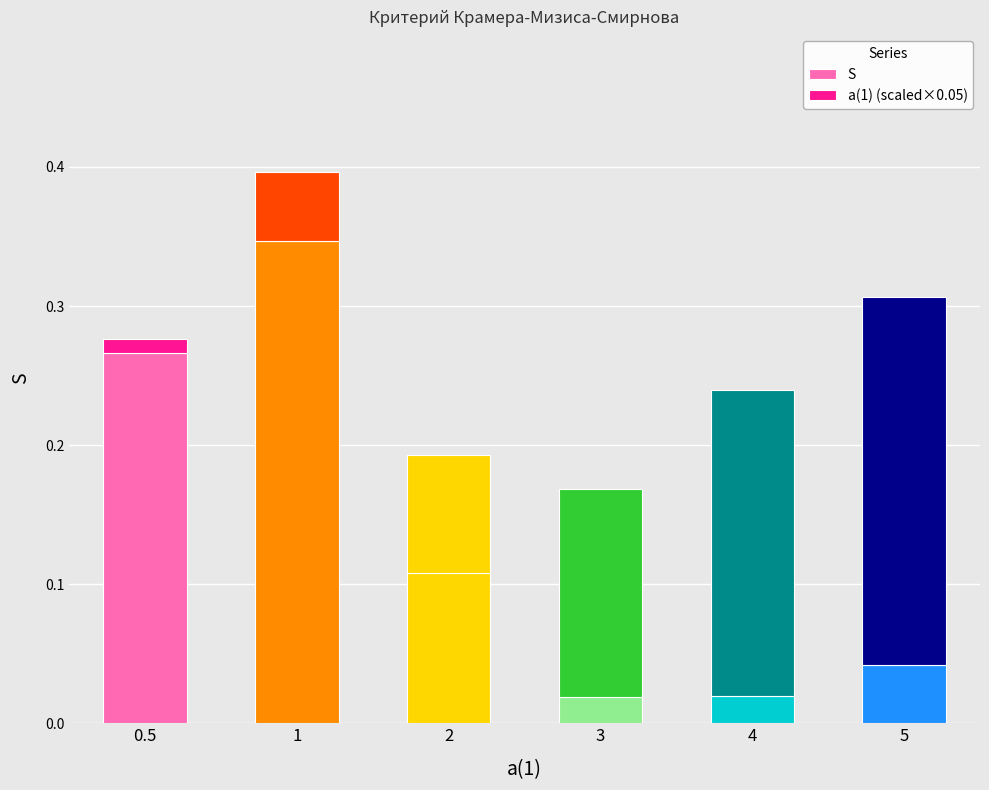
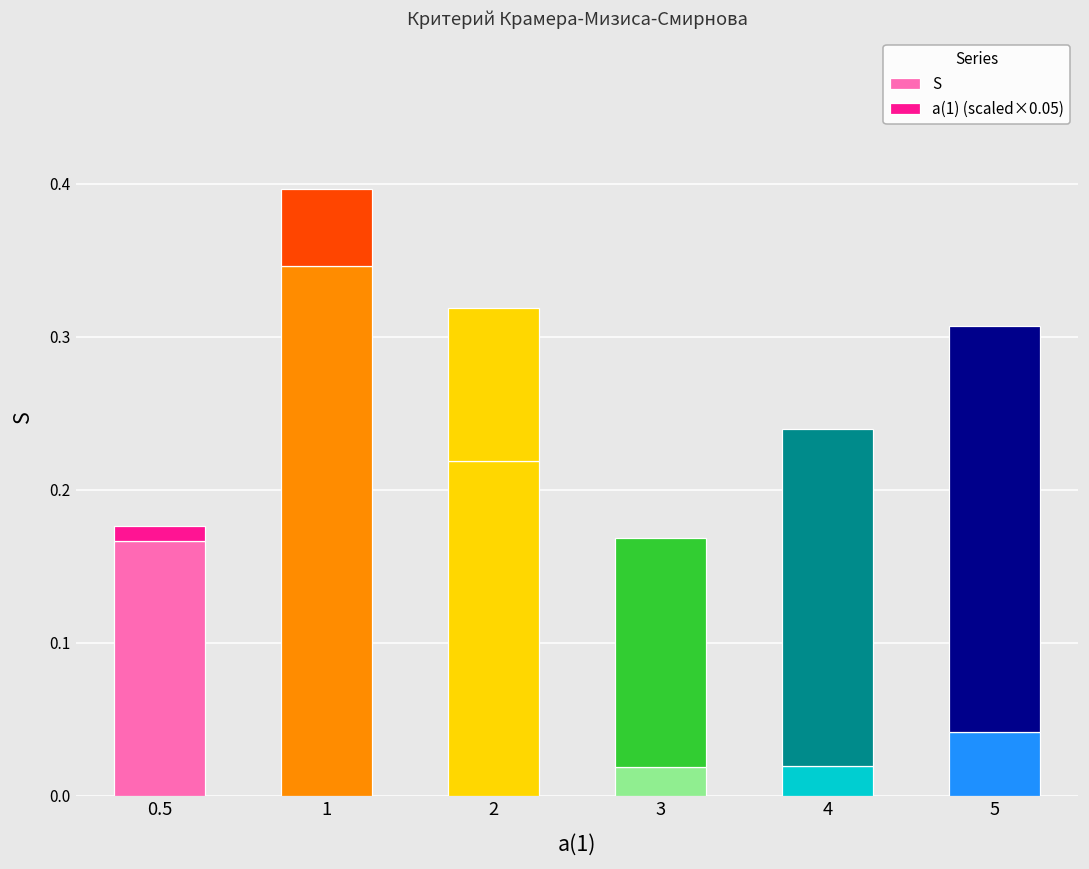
  {
    "S": {
-     "0.5": 0.266,
+     "0.5": 0.166,
      "1": 0.346,
-     "2": 0.108,
+     "2": 0.218,
      "3": 0.019,
      "4": 0.020,
      "5": 0.042
    },
    "a(1) (scaled×0.05)": {
      "0.5": 0.010,
      "1": 0.050,
-     "2": 0.085,
+     "2": 0.100,
      "3": 0.150,
      "4": 0.220,
      "5": 0.265
    }
  }
